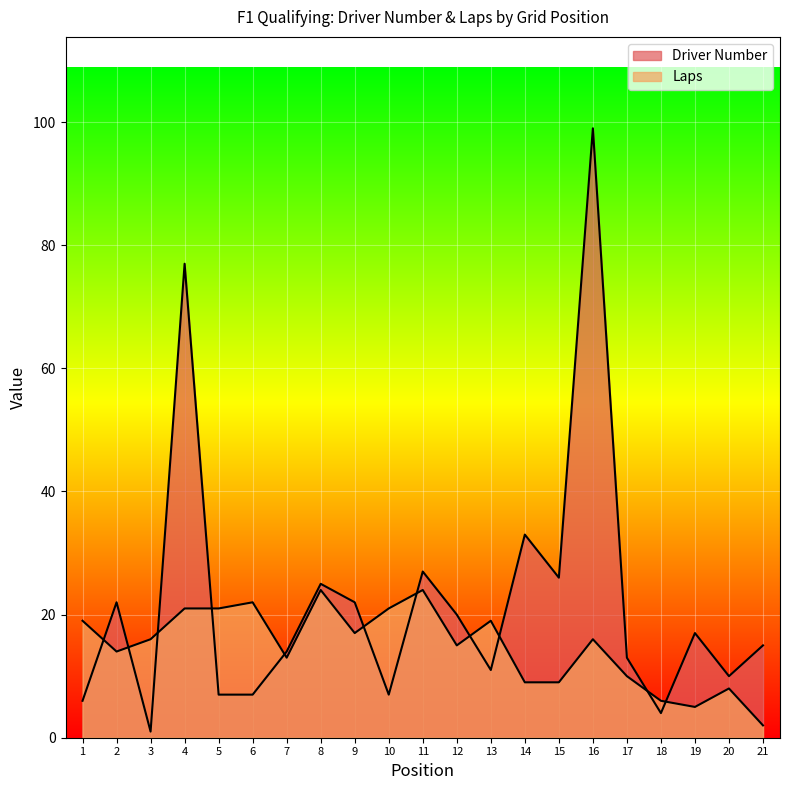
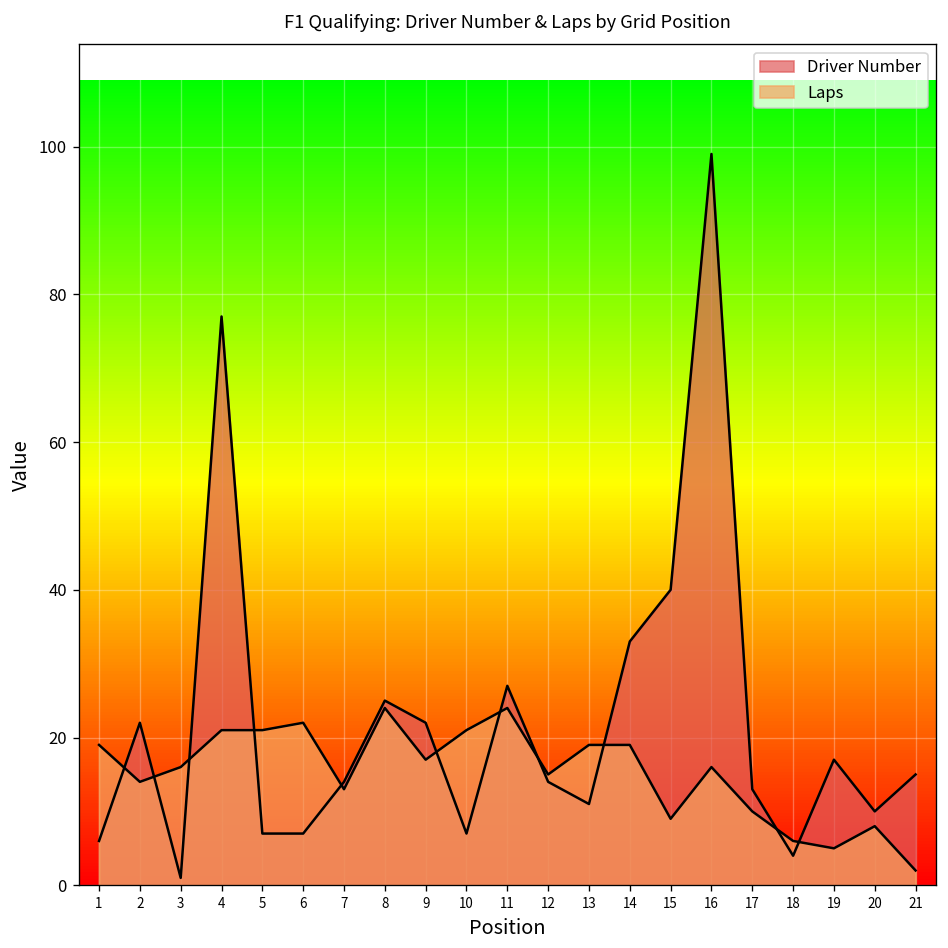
  {
    "Driver Number": {
      "1": 6,
      "2": 22,
      "3": 1,
      "4": 77,
      "5": 7,
      "6": 7,
      "7": 14,
      "8": 25,
      "9": 22,
      "10": 7,
      "11": 27,
-     "12": 20,
+     "12": 14,
      "13": 11,
      "14": 33,
-     "15": 26,
+     "15": 40,
      "16": 99,
      "17": 13,
      "18": 4,
      "19": 17,
      "20": 10,
      "21": 15
    },
    "Laps": {
      "1": 19,
      "2": 14,
      "3": 16,
      "4": 21,
      "5": 21,
      "6": 22,
      "7": 13,
      "8": 24,
      "9": 17,
      "10": 21,
      "11": 24,
      "12": 15,
      "13": 19,
-     "14": 9,
+     "14": 19,
      "15": 9,
      "16": 16,
      "17": 10,
      "18": 6,
      "19": 5,
      "20": 8,
      "21": 2
    }
  }
